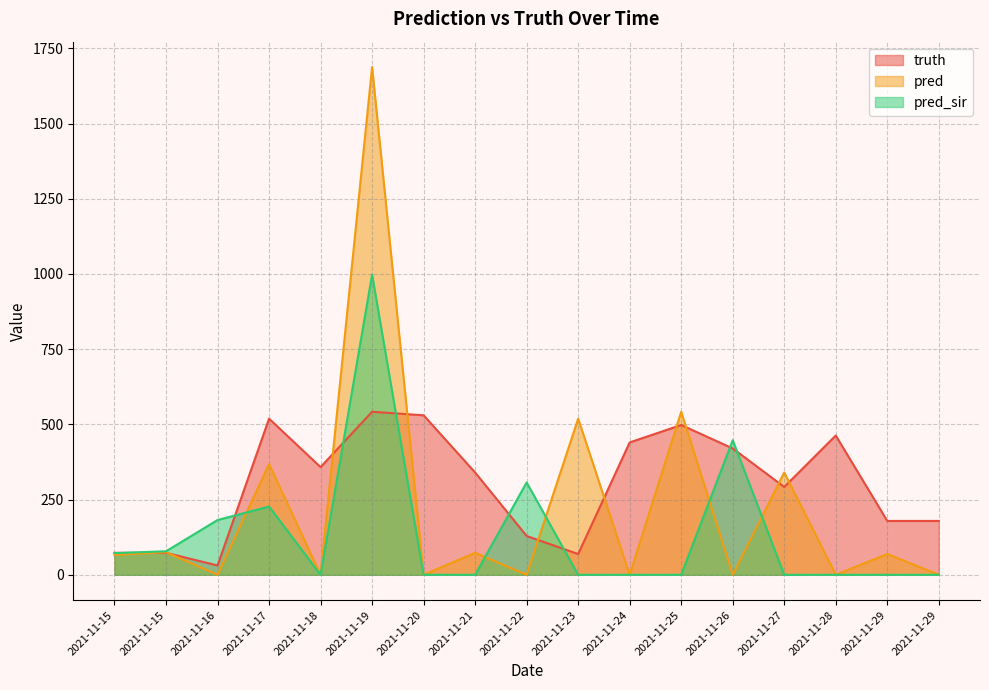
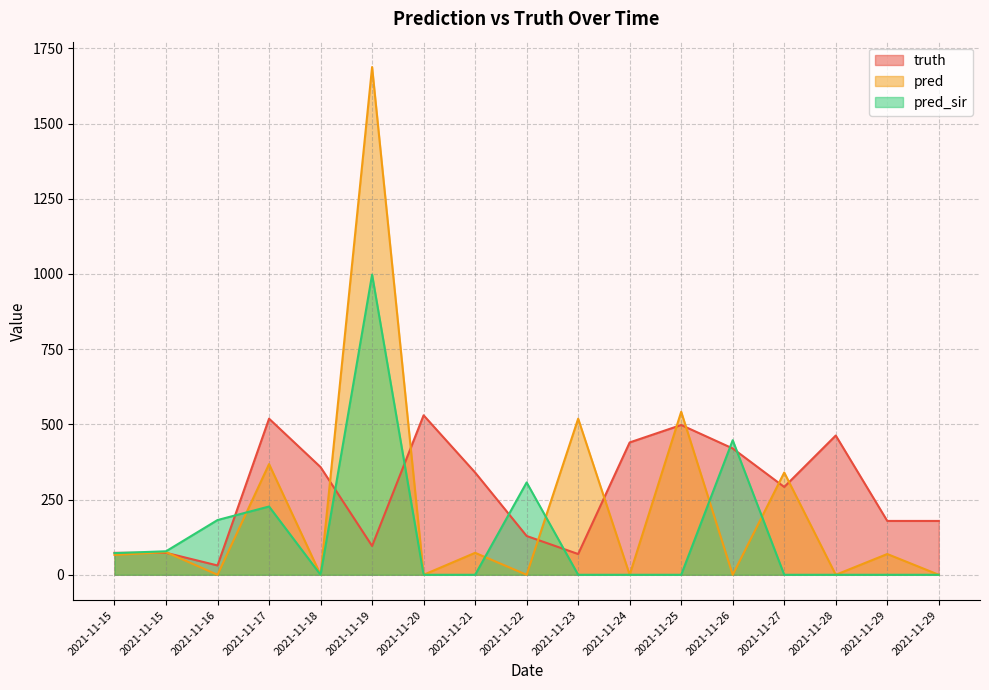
  {
    "truth": {
      "2021-11-16": 30,
      "2021-11-17": 520,
      "2021-11-18": 360,
-     "2021-11-19": 540,
+     "2021-11-19": 100,
      "2021-11-20": 530,
      "2021-11-21": 340,
      "2021-11-22": 130,
      "2021-11-23": 70,
      "2021-11-24": 440,
      "2021-11-25": 500,
      "2021-11-26": 420,
      "2021-11-27": 290,
      "2021-11-28": 460
    },
    "pred": {
      "2021-11-16": 0,
      "2021-11-17": 370,
      "2021-11-19": 1690,
      "2021-11-21": 70,
      "2021-11-22": 0,
      "2021-11-23": 520,
      "2021-11-25": 540,
      "2021-11-26": 0,
      "2021-11-27": 340
    },
    "pred_sir": {
      "2021-11-16": 180,
      "2021-11-17": 230,
      "2021-11-19": 1000,
      "2021-11-21": 0,
      "2021-11-22": 310,
      "2021-11-23": 0,
      "2021-11-25": 0,
      "2021-11-26": 450,
      "2021-11-27": 0
    }
  }
